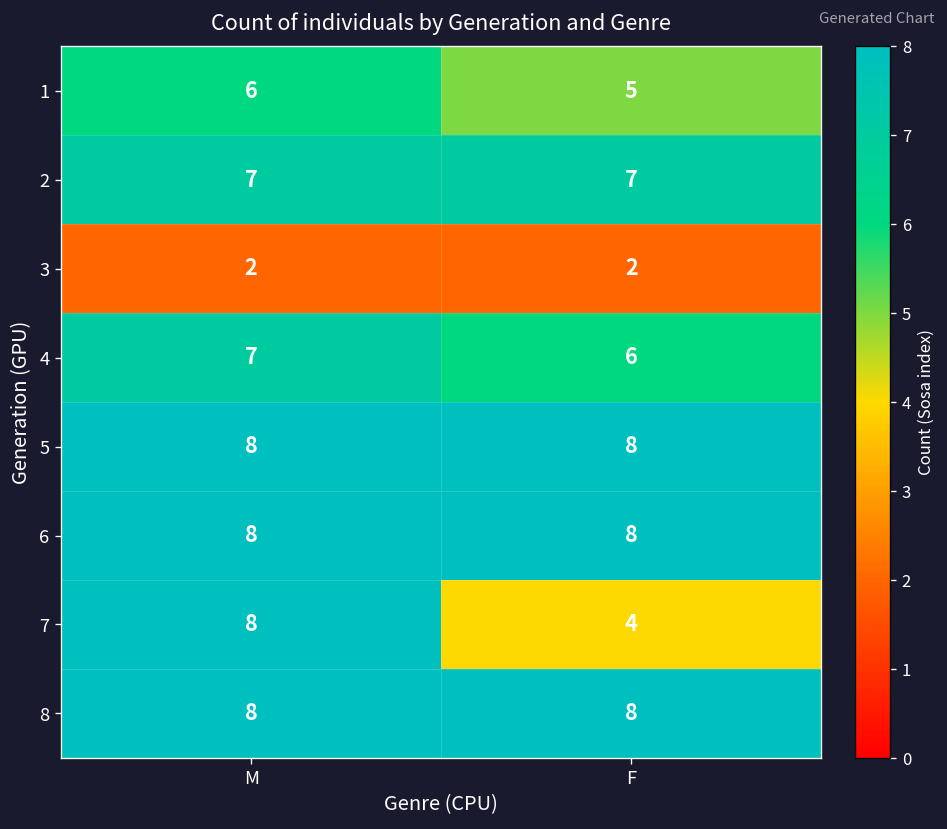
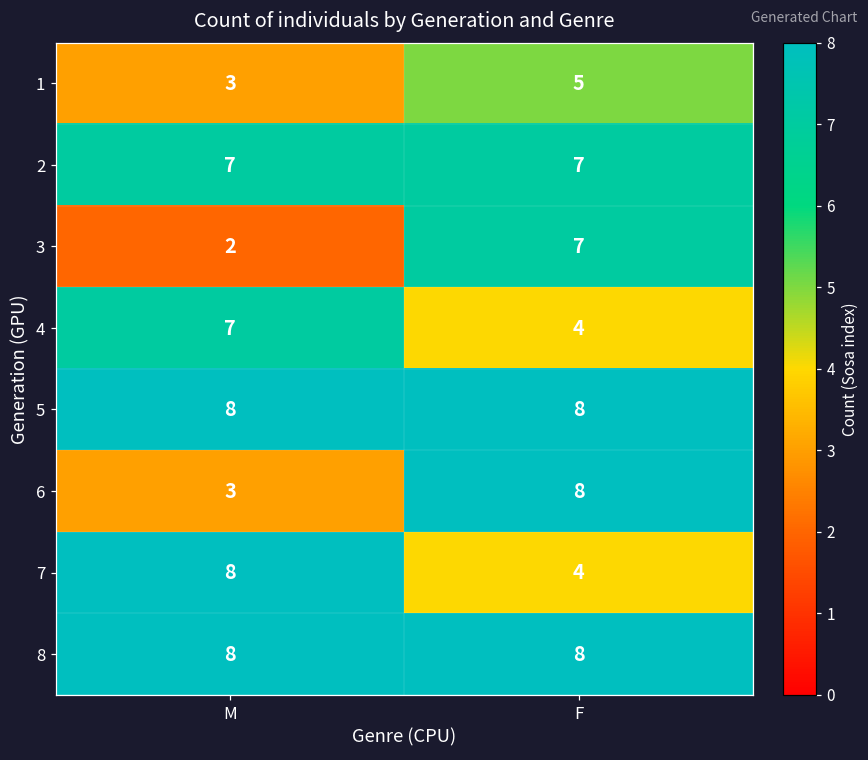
  {
    "1": {
-     "M": 6,
+     "M": 3,
      "F": 5
    },
    "2": {
      "M": 7,
      "F": 7
    },
    "3": {
      "M": 2,
-     "F": 2
+     "F": 7
    },
    "4": {
      "M": 7,
-     "F": 6
+     "F": 4
    },
    "5": {
      "M": 8,
      "F": 8
    },
    "6": {
-     "M": 8,
+     "M": 3,
      "F": 8
    },
    "7": {
      "M": 8,
      "F": 4
    },
    "8": {
      "M": 8,
      "F": 8
    }
  }
